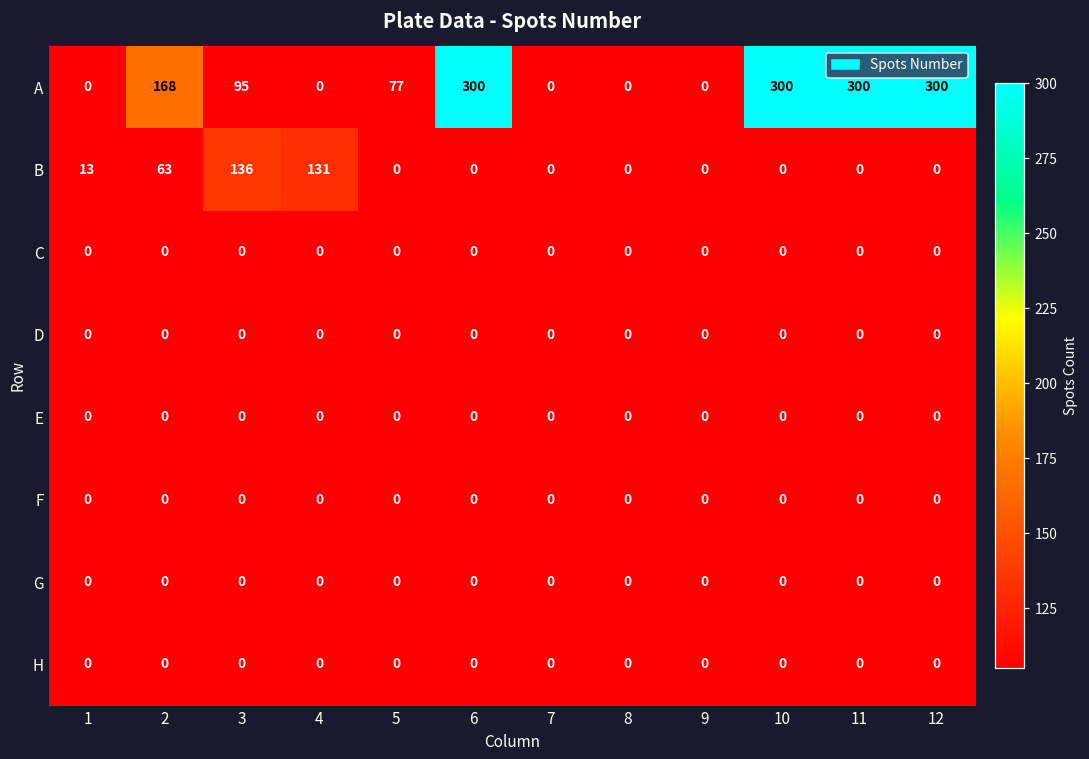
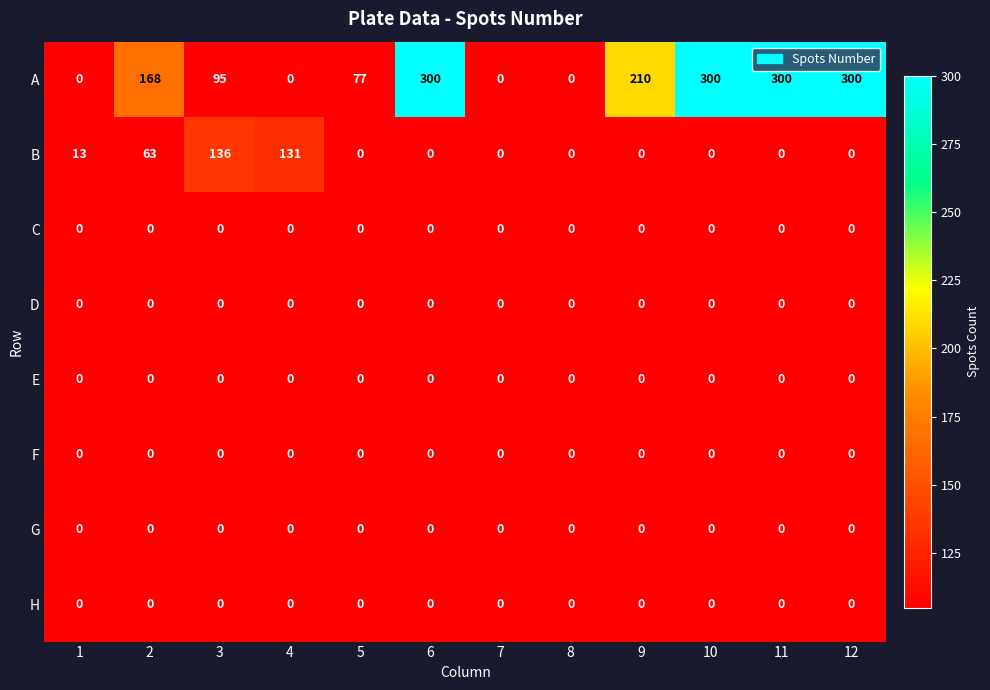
  {
    "A": {
      "1": 0,
      "2": 168,
      "3": 95,
      "4": 0,
      "5": 77,
      "6": 300,
      "7": 0,
      "8": 0,
-     "9": 0,
+     "9": 210,
      "10": 300,
      "11": 300,
      "12": 300
    },
    "B": {
      "1": 13,
      "2": 63,
      "3": 136,
      "4": 131,
      "5": 0,
      "6": 0,
      "7": 0,
      "8": 0,
      "9": 0,
      "10": 0,
      "11": 0,
      "12": 0
    },
    "C": {
      "1": 0,
      "2": 0,
      "3": 0,
      "4": 0,
      "5": 0,
      "6": 0,
      "7": 0,
      "8": 0,
      "9": 0,
      "10": 0,
      "11": 0,
      "12": 0
    },
    "D": {
      "1": 0,
      "2": 0,
      "3": 0,
      "4": 0,
      "5": 0,
      "6": 0,
      "7": 0,
      "8": 0,
      "9": 0,
      "10": 0,
      "11": 0,
      "12": 0
    },
    "E": {
      "1": 0,
      "2": 0,
      "3": 0,
      "4": 0,
      "5": 0,
      "6": 0,
      "7": 0,
      "8": 0,
      "9": 0,
      "10": 0,
      "11": 0,
      "12": 0
    },
    "F": {
      "1": 0,
      "2": 0,
      "3": 0,
      "4": 0,
      "5": 0,
      "6": 0,
      "7": 0,
      "8": 0,
      "9": 0,
      "10": 0,
      "11": 0,
      "12": 0
    },
    "G": {
      "1": 0,
      "2": 0,
      "3": 0,
      "4": 0,
      "5": 0,
      "6": 0,
      "7": 0,
      "8": 0,
      "9": 0,
      "10": 0,
      "11": 0,
      "12": 0
    },
    "H": {
      "1": 0,
      "2": 0,
      "3": 0,
      "4": 0,
      "5": 0,
      "6": 0,
      "7": 0,
      "8": 0,
      "9": 0,
      "10": 0,
      "11": 0,
      "12": 0
    }
  }
